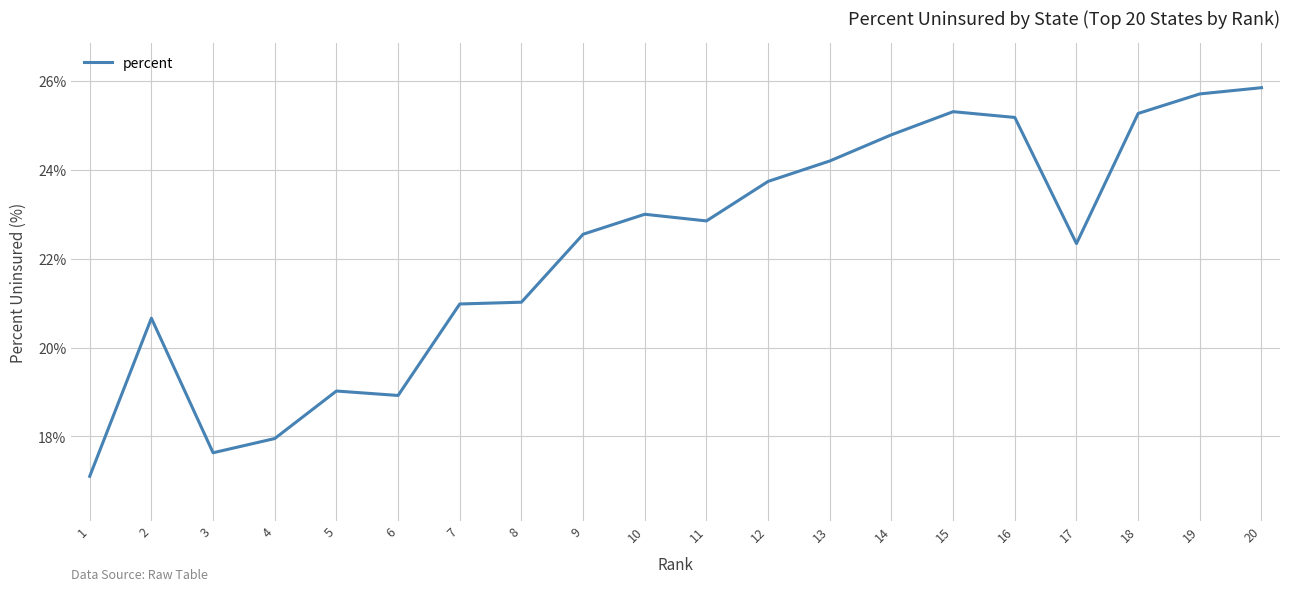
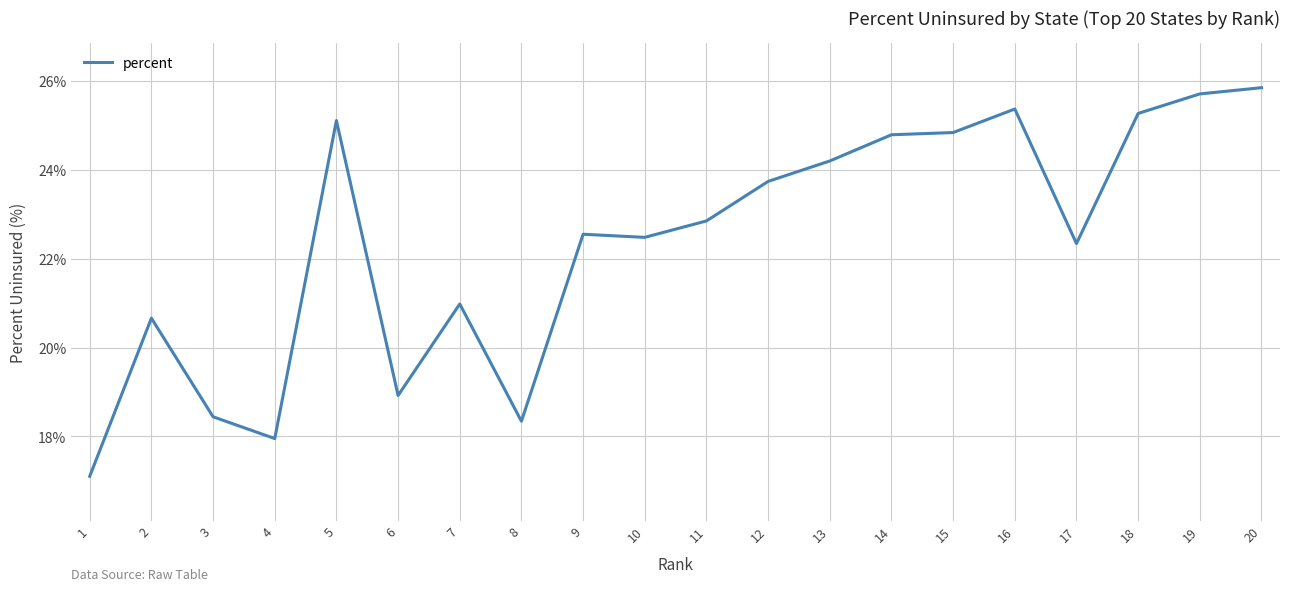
  {
    "1": "17.1%",
    "2": "20.7%",
-   "3": "17.6%",
+   "3": "18.4%",
    "4": "18.0%",
-   "5": "19.0%",
+   "5": "25.1%",
    "6": "18.9%",
    "7": "21.0%",
-   "8": "21.0%",
+   "8": "18.3%",
    "9": "22.6%",
-   "10": "23.0%",
+   "10": "22.5%",
    "11": "22.9%",
    "12": "23.7%",
    "13": "24.2%",
    "14": "24.8%",
-   "15": "25.3%",
-   "16": "25.2%",
+   "15": "24.8%",
+   "16": "25.4%",
    "17": "22.3%",
    "18": "25.3%",
    "19": "25.7%",
    "20": "25.9%"
  }
